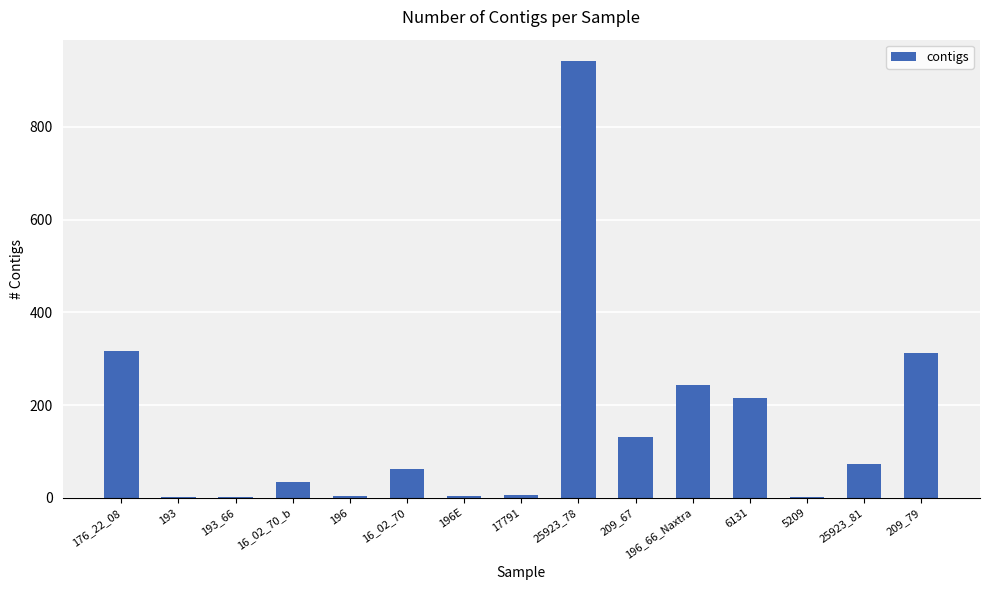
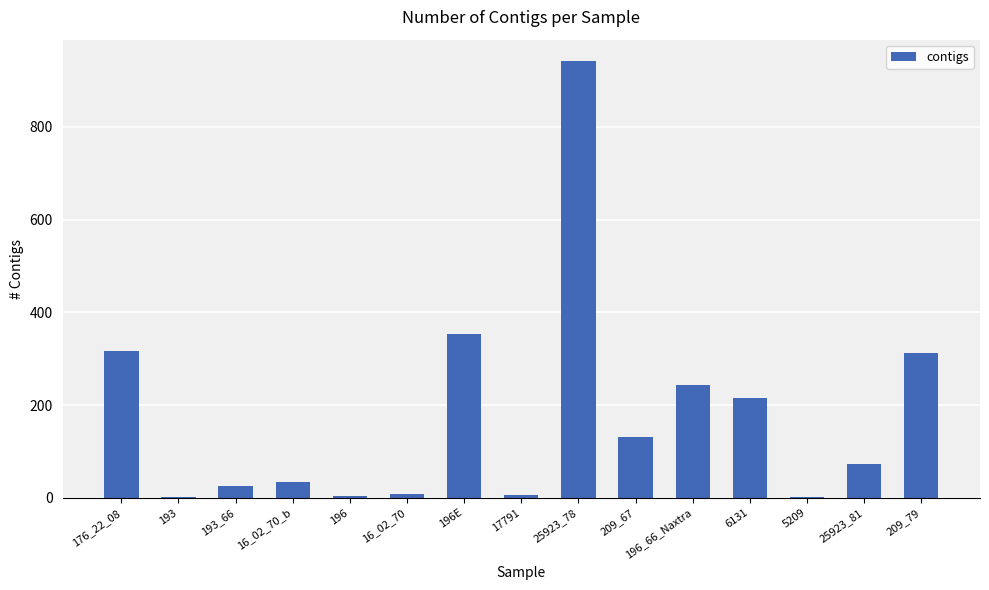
  {
    "176_22_08": 320,
-   "193_66": 0,
+   "193_66": 30,
    "16_02_70_b": 30,
-   "16_02_70": 60,
-   "196E": 0,
+   "16_02_70": 10,
+   "196E": 350,
    "25923_78": 940,
    "209_67": 130,
    "196_66_Naxtra": 240,
    "6131": 220,
    "25923_81": 70,
    "209_79": 310
  }
